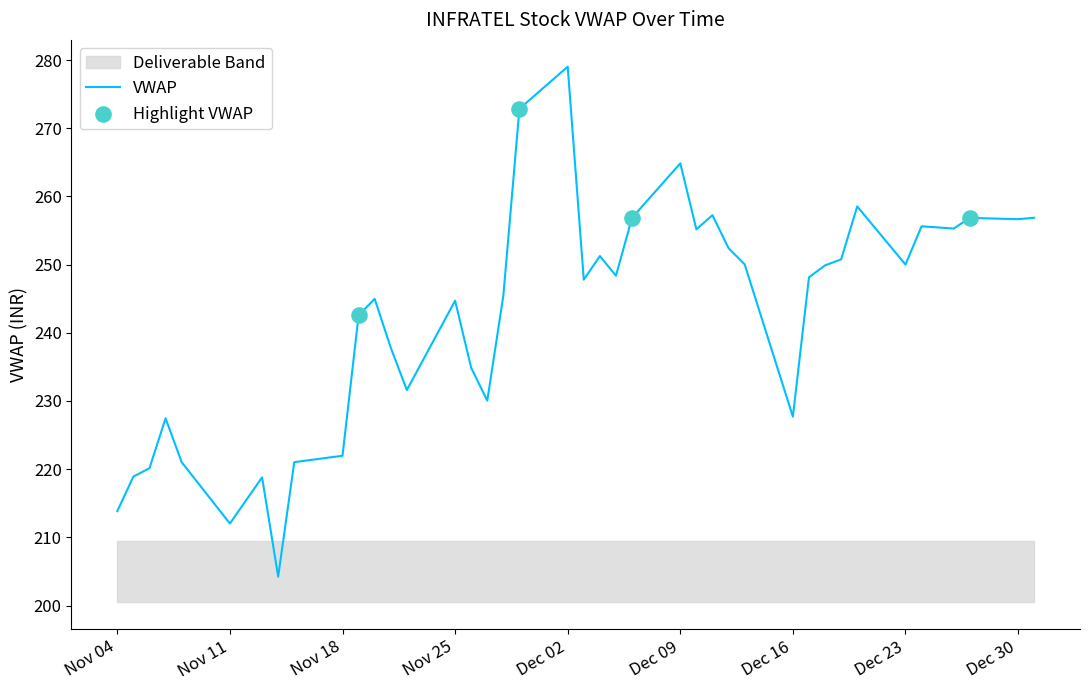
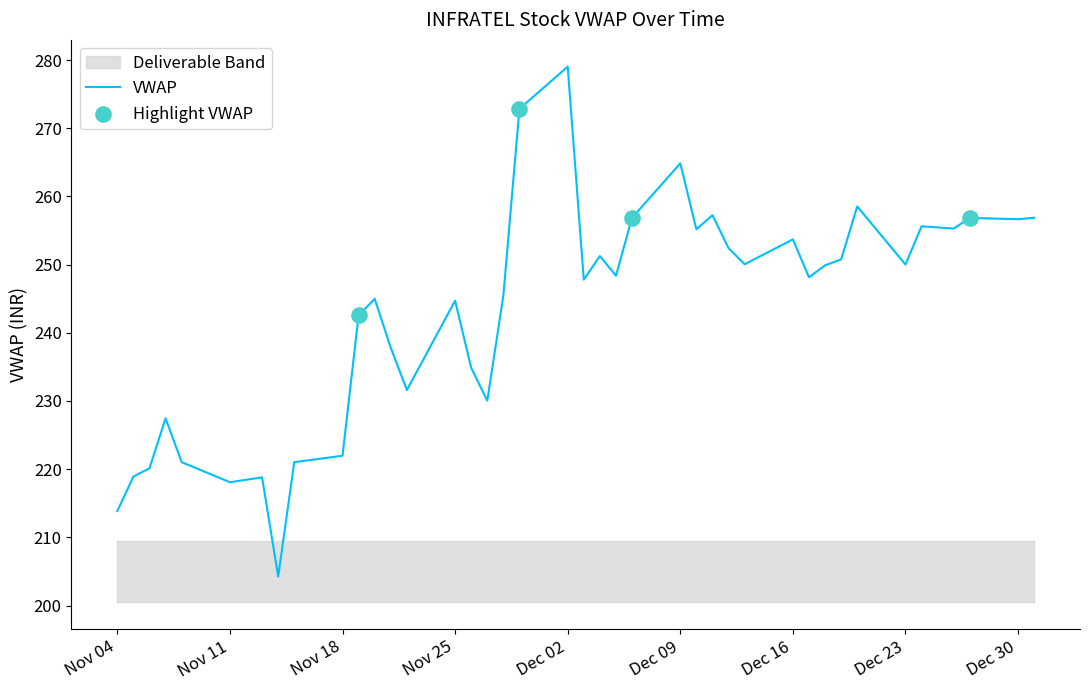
  {
    "VWAP": {
      "Nov 04": 214,
-     "Nov 11": 212,
+     "Nov 11": 218,
      "Nov 18": 222,
      "Nov 25": 245,
      "Dec 02": 279,
      "Dec 09": 265,
-     "Dec 16": 228,
+     "Dec 16": 254,
      "Dec 23": 250,
      "Dec 30": 257
    },
    "Deliverable Band": {
      "Nov 04": 209,
      "Nov 11": 209,
      "Nov 18": 209,
      "Nov 25": 209,
      "Dec 02": 209,
      "Dec 09": 209,
      "Dec 16": 209,
      "Dec 23": 209,
      "Dec 30": 209
    }
  }
